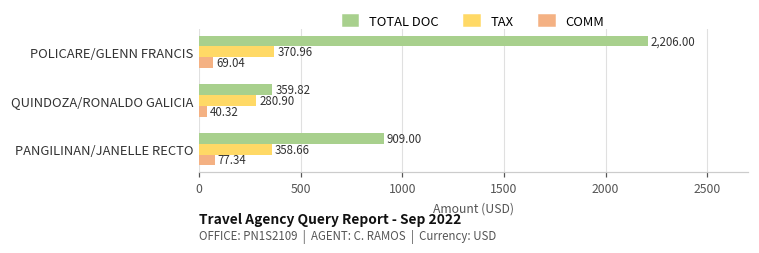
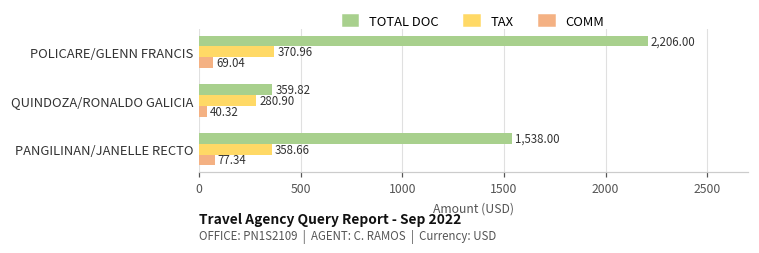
  {
    "TOTAL DOC": {
      "POLICARE/GLENN FRANCIS": "2,206.00",
      "QUINDOZA/RONALDO GALICIA": "359.82",
-     "PANGILINAN/JANELLE RECTO": "909.00"
+     "PANGILINAN/JANELLE RECTO": "1,538.00"
    }
  }
